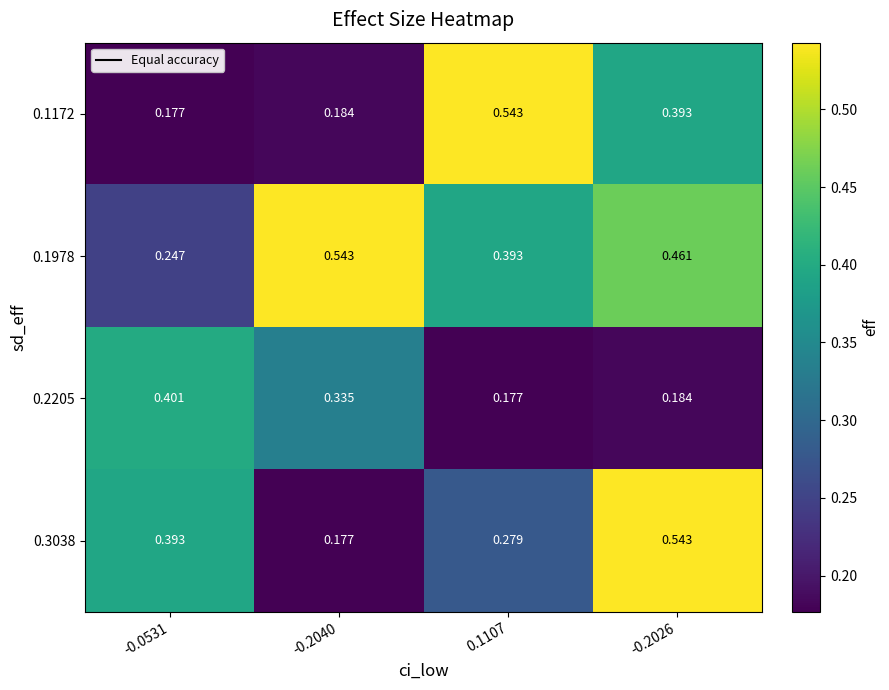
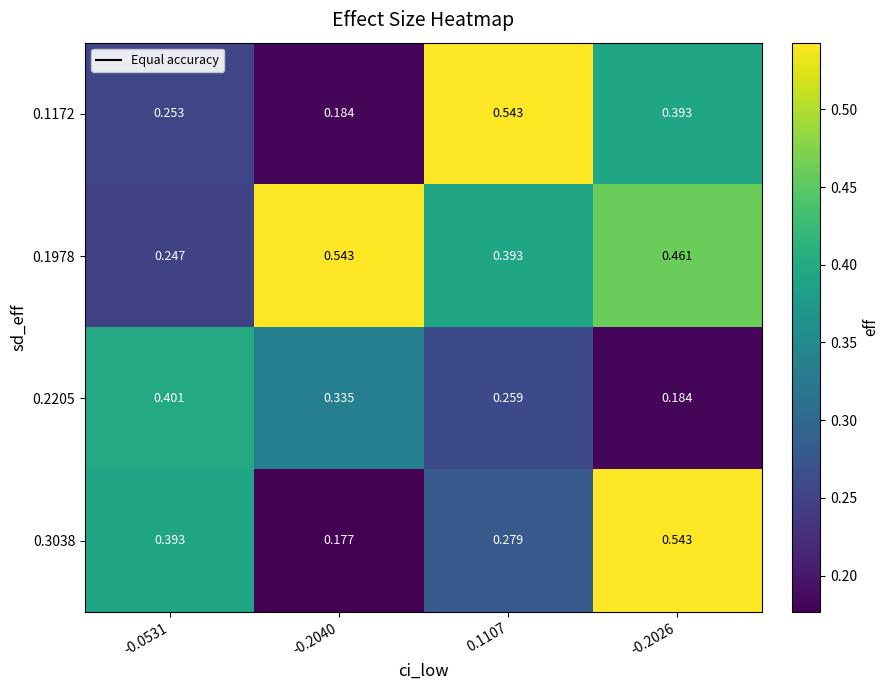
  {
    "0.1172": {
-     "-0.0531": 0.177,
+     "-0.0531": 0.253,
      "-0.2040": 0.184,
      "0.1107": 0.543,
      "-0.2026": 0.393
    },
    "0.1978": {
      "-0.0531": 0.247,
      "-0.2040": 0.543,
      "0.1107": 0.393,
      "-0.2026": 0.461
    },
    "0.2205": {
      "-0.0531": 0.401,
      "-0.2040": 0.335,
-     "0.1107": 0.177,
+     "0.1107": 0.259,
      "-0.2026": 0.184
    },
    "0.3038": {
      "-0.0531": 0.393,
      "-0.2040": 0.177,
      "0.1107": 0.279,
      "-0.2026": 0.543
    }
  }
